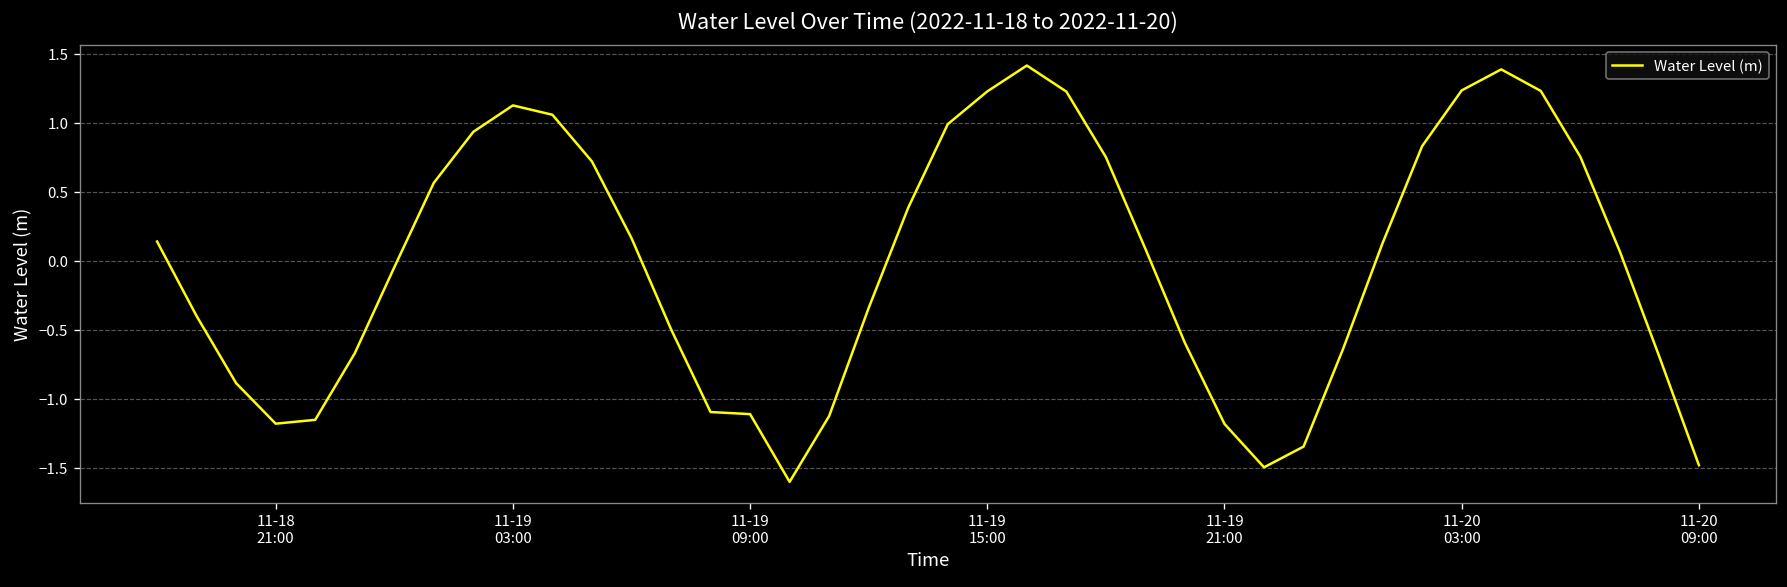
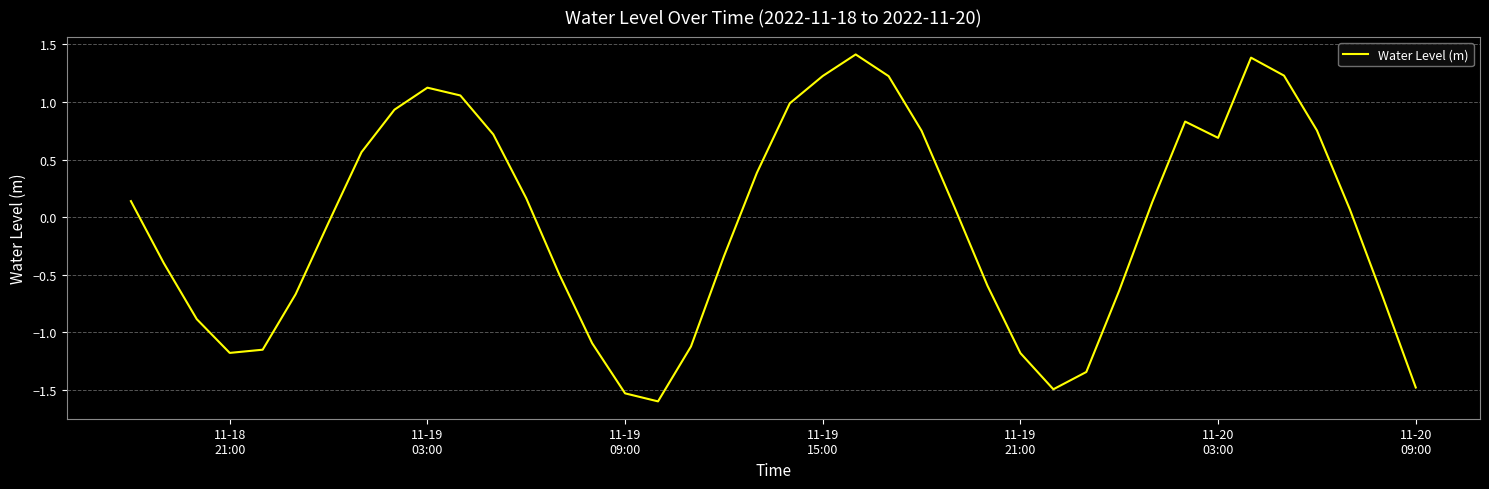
  {
    "11-18 21:00": -1.18,
    "11-19 03:00": 1.12,
-   "11-19 09:00": -1.11,
+   "11-19 09:00": -1.53,
    "11-19 15:00": 1.23,
    "11-19 21:00": -1.18,
-   "11-20 03:00": 1.23,
+   "11-20 03:00": 0.69,
    "11-20 09:00": -1.48
  }
